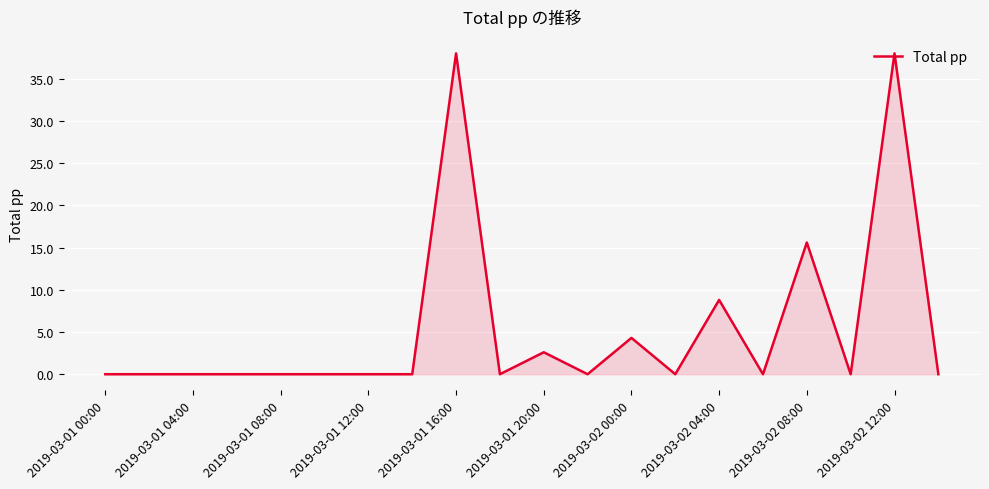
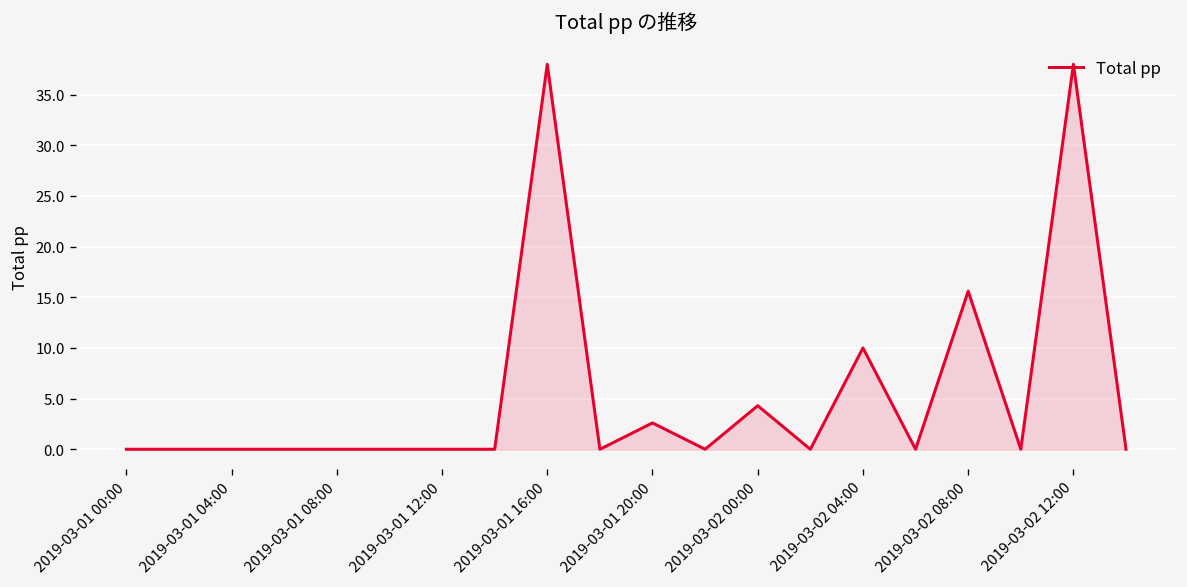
  {
    "2019-03-01 00:00": 0,
    "2019-03-01 04:00": 0,
    "2019-03-01 08:00": 0,
    "2019-03-01 12:00": 0,
    "2019-03-01 16:00": 38,
    "2019-03-01 20:00": 3,
    "2019-03-02 00:00": 4,
-   "2019-03-02 04:00": 9,
+   "2019-03-02 04:00": 10,
    "2019-03-02 08:00": 16,
    "2019-03-02 12:00": 38
  }
